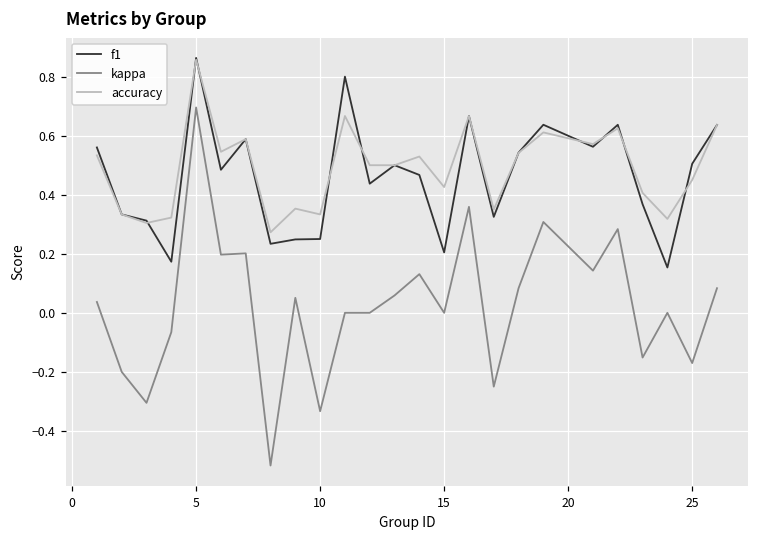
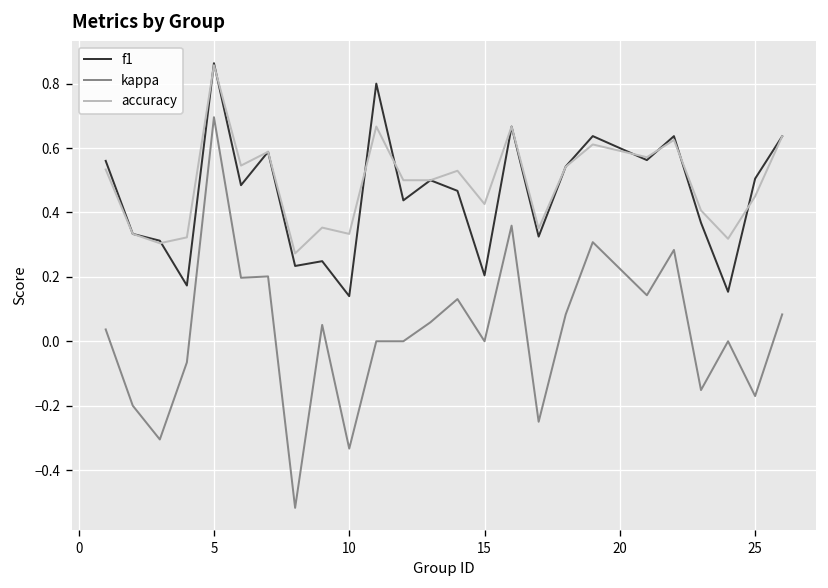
  {
    "f1": {
-     "10": 0.25,
+     "10": 0.14,
      "15": 0.20,
      "25": 0.50
    },
    "kappa": {
      "5": 0.70,
      "10": -0.33,
      "15": 0.00,
      "25": -0.17
    },
    "accuracy": {
      "10": 0.33,
      "15": 0.43,
      "25": 0.45
    }
  }
